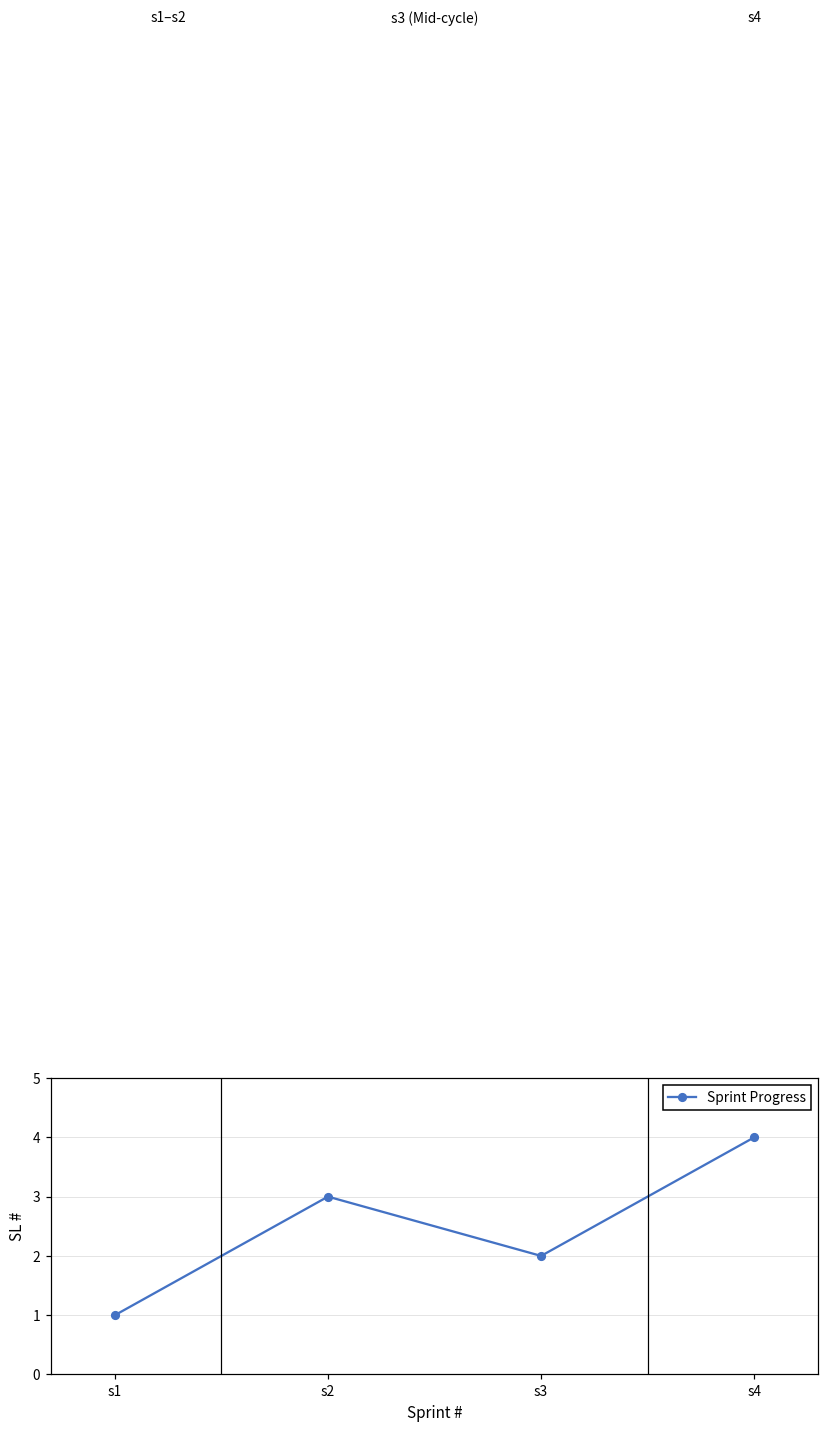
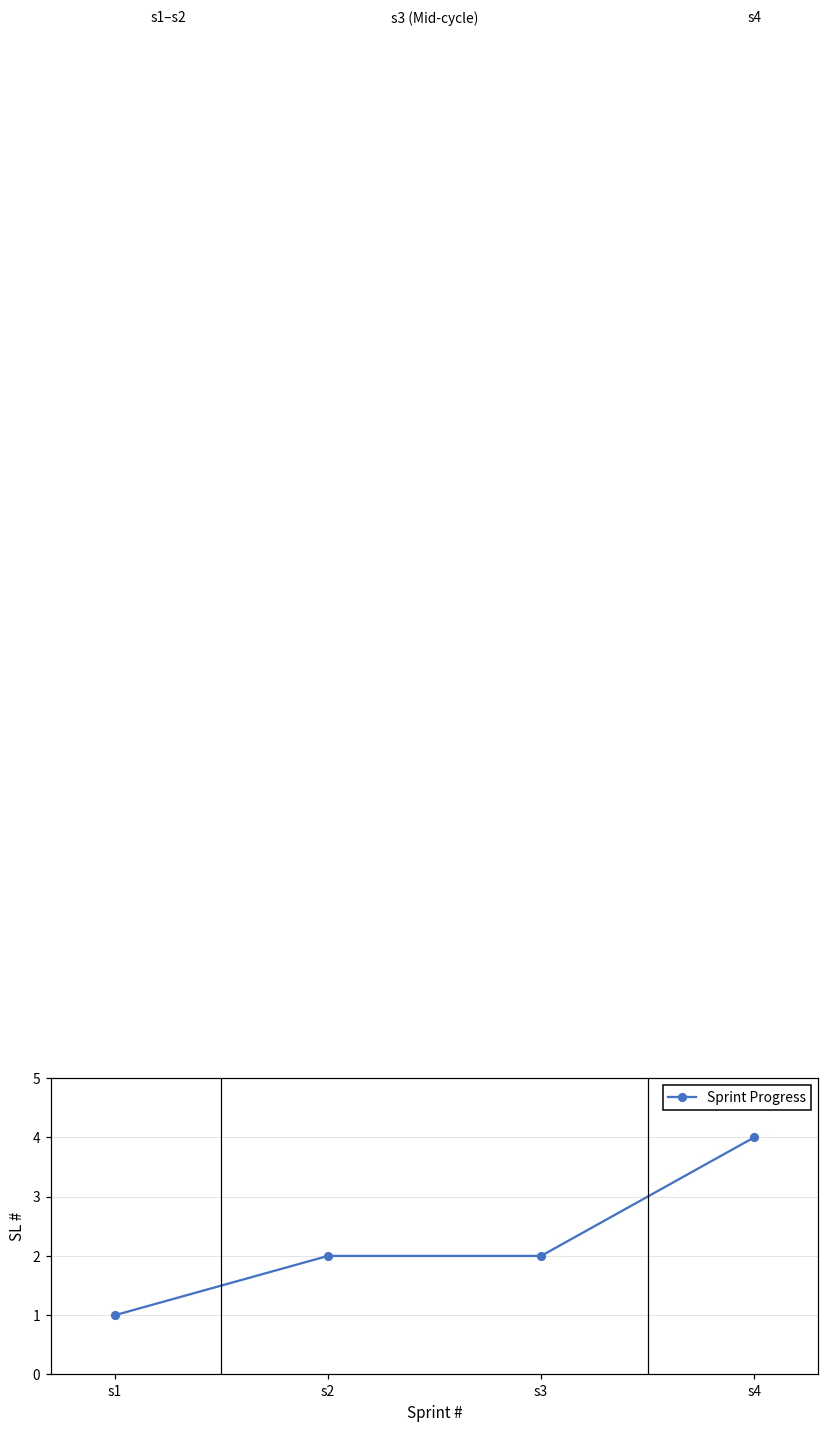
  {
    "s1": 1,
-   "s2": 3,
+   "s2": 2,
    "s3": 2,
    "s4": 4
  }
